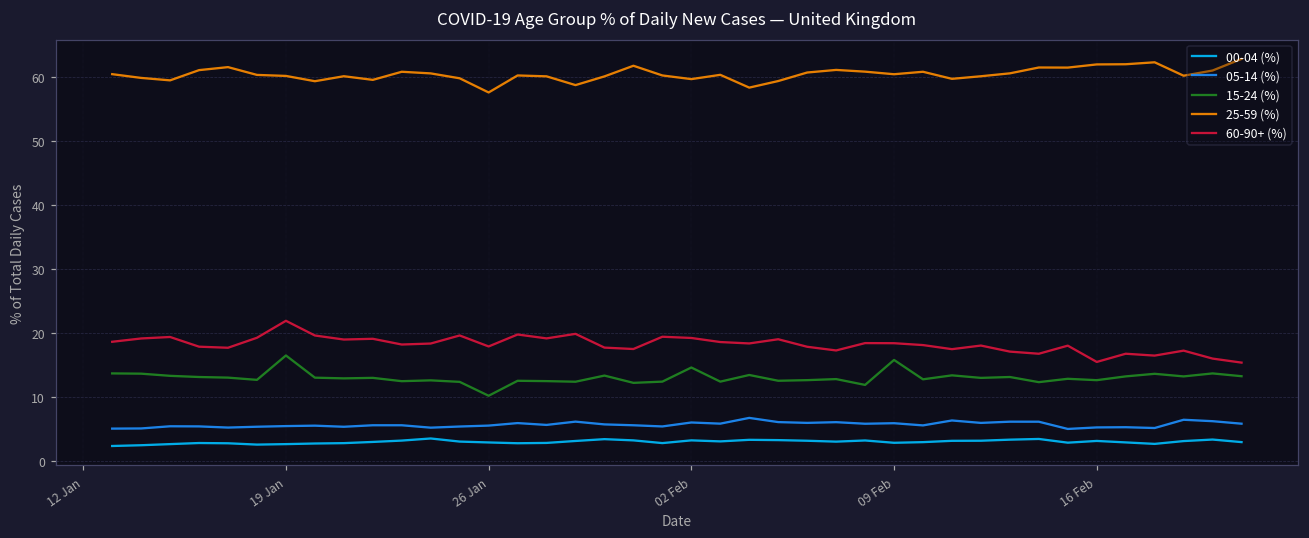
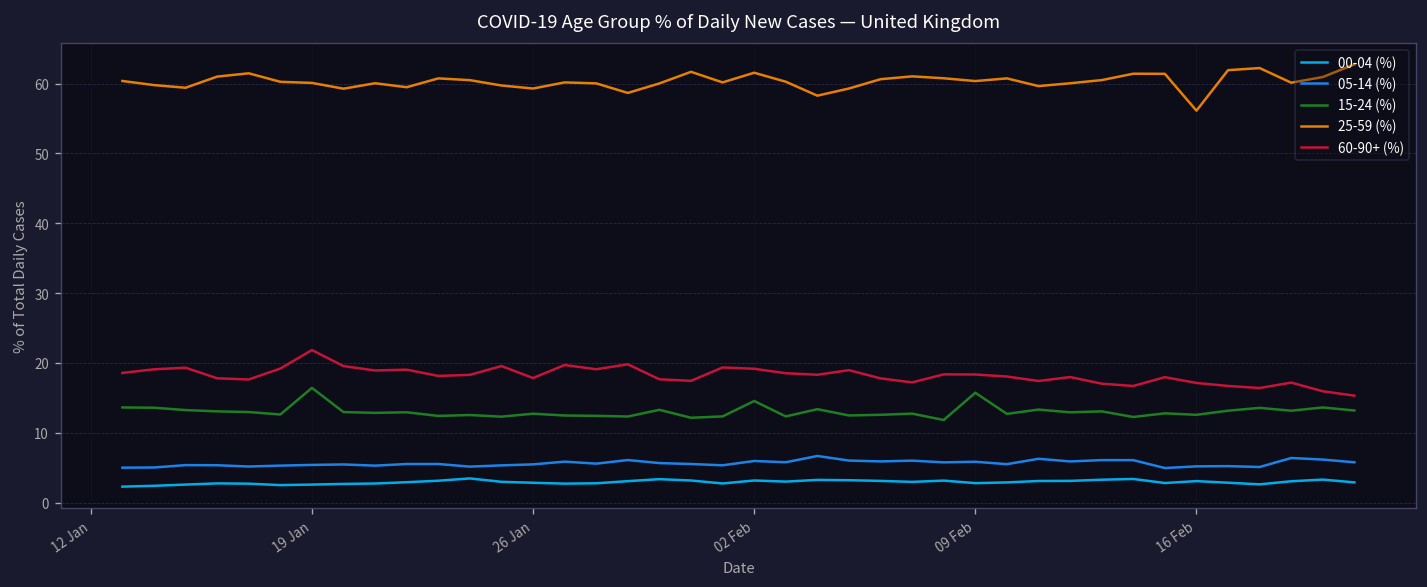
  {
    "15-24 (%)": {
      "19 Jan": 16,
-     "26 Jan": 10,
+     "26 Jan": 13,
      "02 Feb": 15,
      "09 Feb": 16,
      "16 Feb": 13
    },
    "25-59 (%)": {
      "19 Jan": 60,
-     "26 Jan": 58,
-     "02 Feb": 60,
+     "26 Jan": 59,
+     "02 Feb": 62,
      "09 Feb": 60,
-     "16 Feb": 62
+     "16 Feb": 56
    },
    "60-90+ (%)": {
      "19 Jan": 22,
      "26 Jan": 18,
      "02 Feb": 19,
      "09 Feb": 18,
-     "16 Feb": 15
+     "16 Feb": 17
    }
  }
